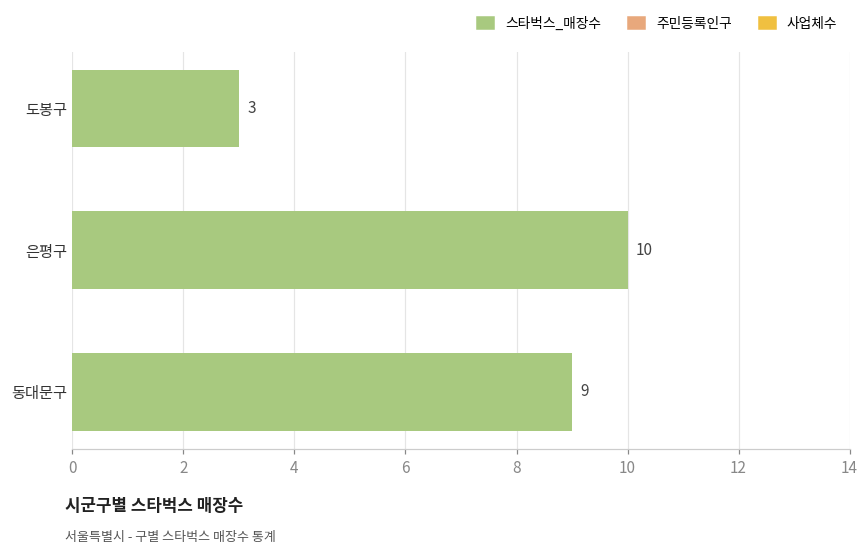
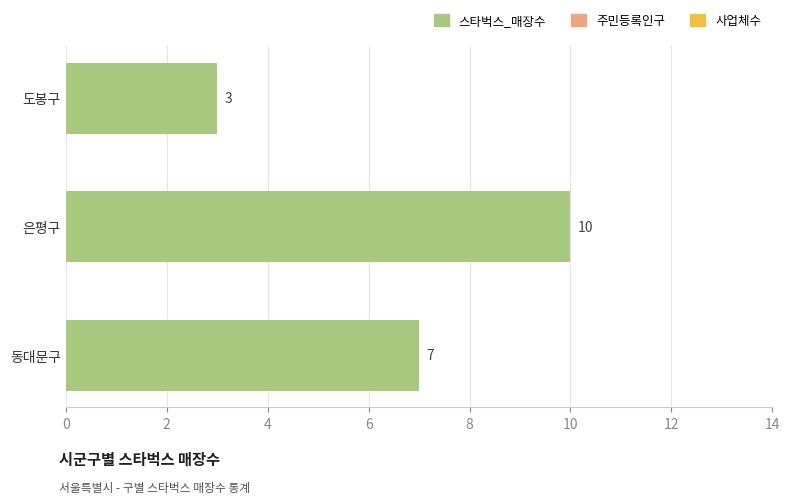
  {
    "도봉구": 3,
    "은평구": 10,
-   "동대문구": 9
+   "동대문구": 7
  }
